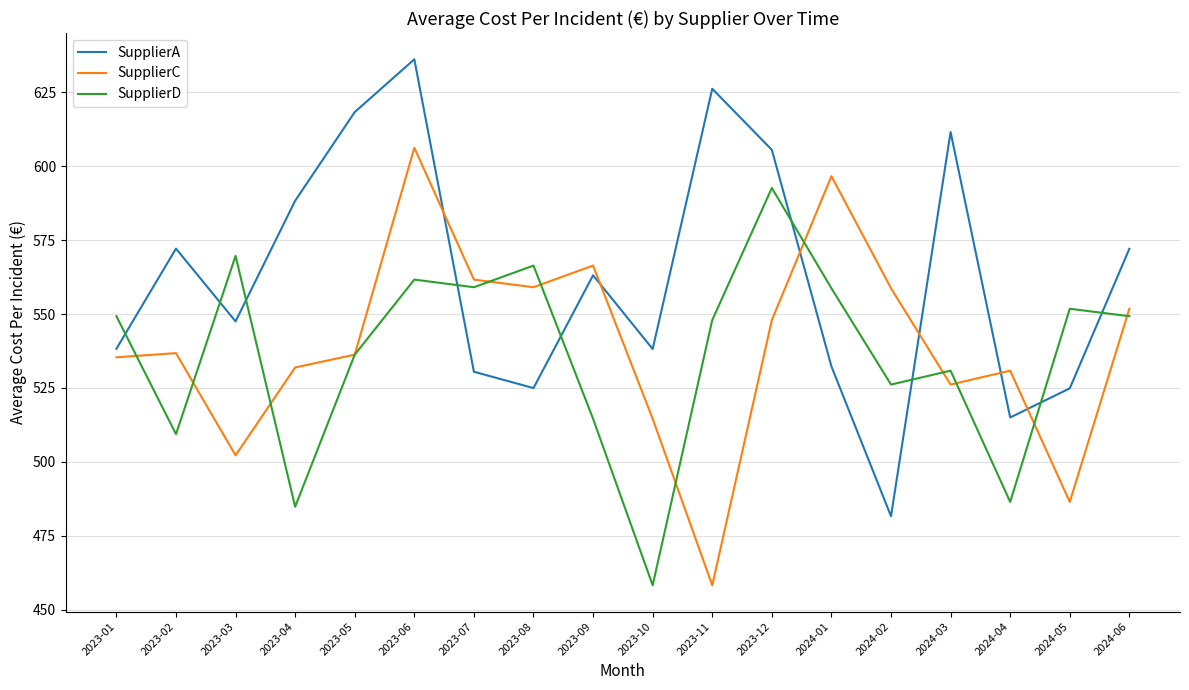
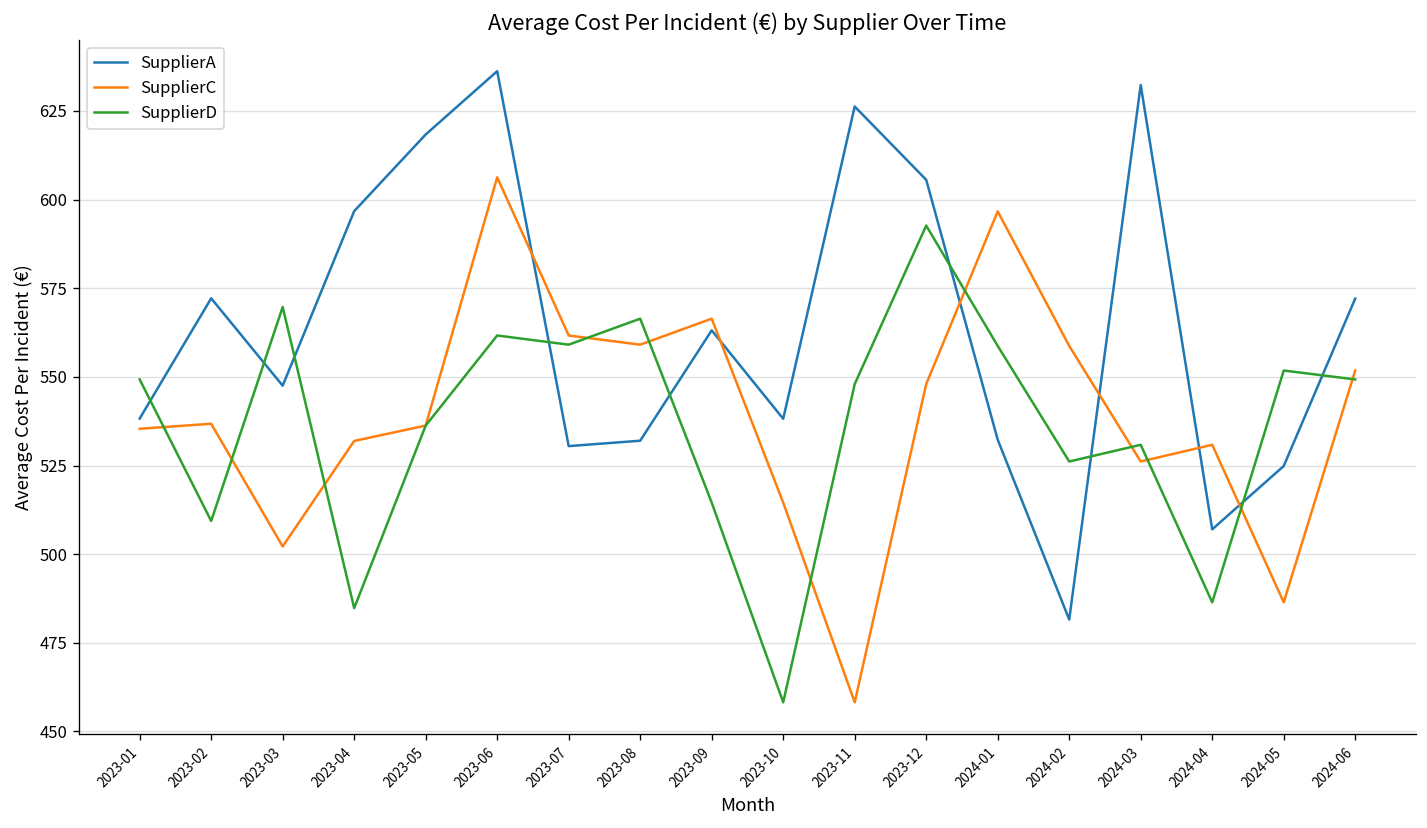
  {
    "SupplierA": {
      "2023-01": 538,
      "2023-02": 572,
      "2023-03": 548,
-     "2023-04": 588,
+     "2023-04": 597,
      "2023-05": 618,
      "2023-06": 636,
      "2023-07": 530,
-     "2023-08": 525,
+     "2023-08": 532,
      "2023-09": 563,
      "2023-10": 538,
      "2023-11": 626,
      "2023-12": 606,
      "2024-01": 532,
      "2024-02": 482,
-     "2024-03": 612,
-     "2024-04": 515,
+     "2024-03": 632,
+     "2024-04": 507,
      "2024-05": 525,
      "2024-06": 572
    },
    "SupplierC": {
      "2023-01": 535,
      "2023-02": 537,
      "2023-03": 502,
      "2023-04": 532,
      "2023-06": 606,
      "2023-07": 562,
      "2023-08": 559,
      "2023-09": 566,
      "2023-10": 515,
      "2023-11": 458,
      "2023-12": 548,
      "2024-01": 597,
      "2024-02": 559,
      "2024-03": 526,
      "2024-04": 531,
      "2024-05": 486,
      "2024-06": 552
    },
    "SupplierD": {
      "2023-01": 549,
      "2023-02": 509,
      "2023-03": 570,
      "2023-04": 485,
      "2023-06": 562,
      "2023-07": 559,
      "2023-08": 566,
      "2023-09": 515,
      "2023-10": 458,
      "2023-11": 548,
      "2023-12": 593,
      "2024-01": 559,
      "2024-02": 526,
      "2024-03": 531,
      "2024-04": 486,
      "2024-05": 552,
      "2024-06": 549
    }
  }
